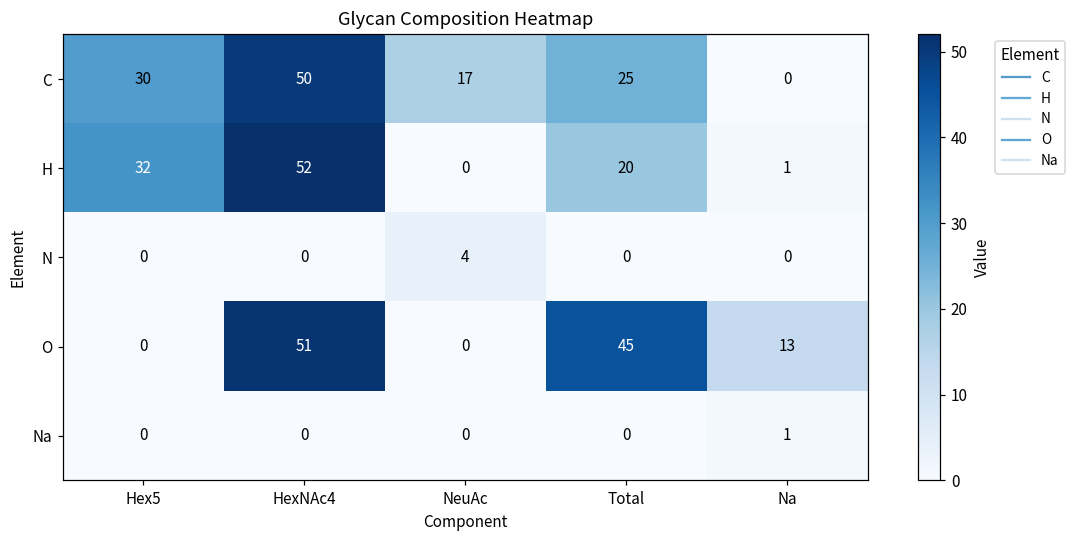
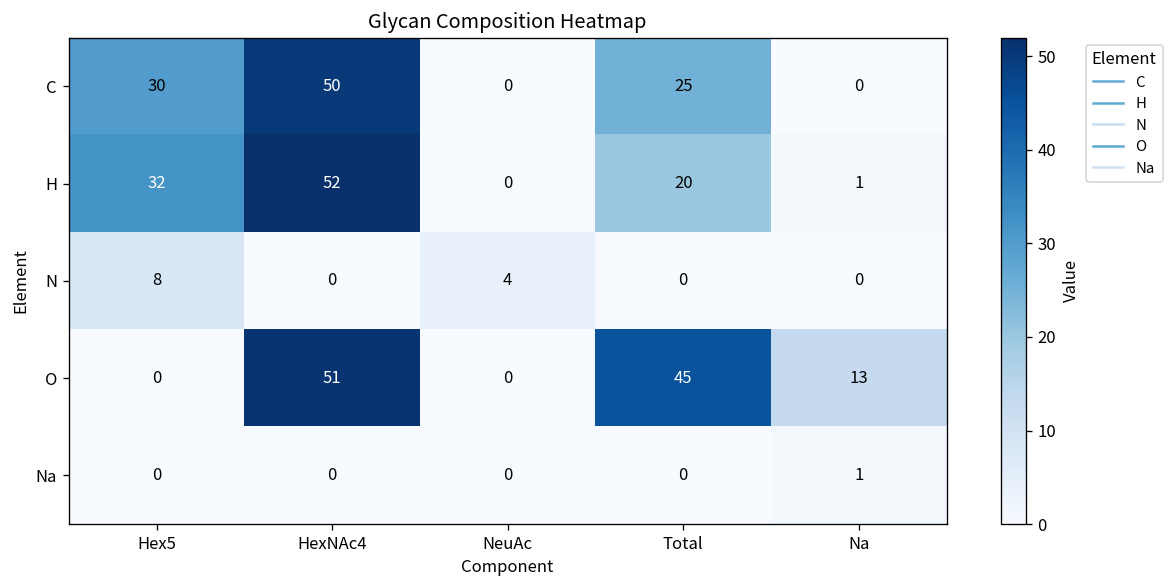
  {
    "C": {
      "Hex5": 30,
      "HexNAc4": 50,
-     "NeuAc": 17,
+     "NeuAc": 0,
      "Total": 25,
      "Na": 0
    },
    "H": {
      "Hex5": 32,
      "HexNAc4": 52,
      "NeuAc": 0,
      "Total": 20,
      "Na": 1
    },
    "N": {
-     "Hex5": 0,
+     "Hex5": 8,
      "HexNAc4": 0,
      "NeuAc": 4,
      "Total": 0,
      "Na": 0
    },
    "O": {
      "Hex5": 0,
      "HexNAc4": 51,
      "NeuAc": 0,
      "Total": 45,
      "Na": 13
    },
    "Na": {
      "Hex5": 0,
      "HexNAc4": 0,
      "NeuAc": 0,
      "Total": 0,
      "Na": 1
    }
  }
